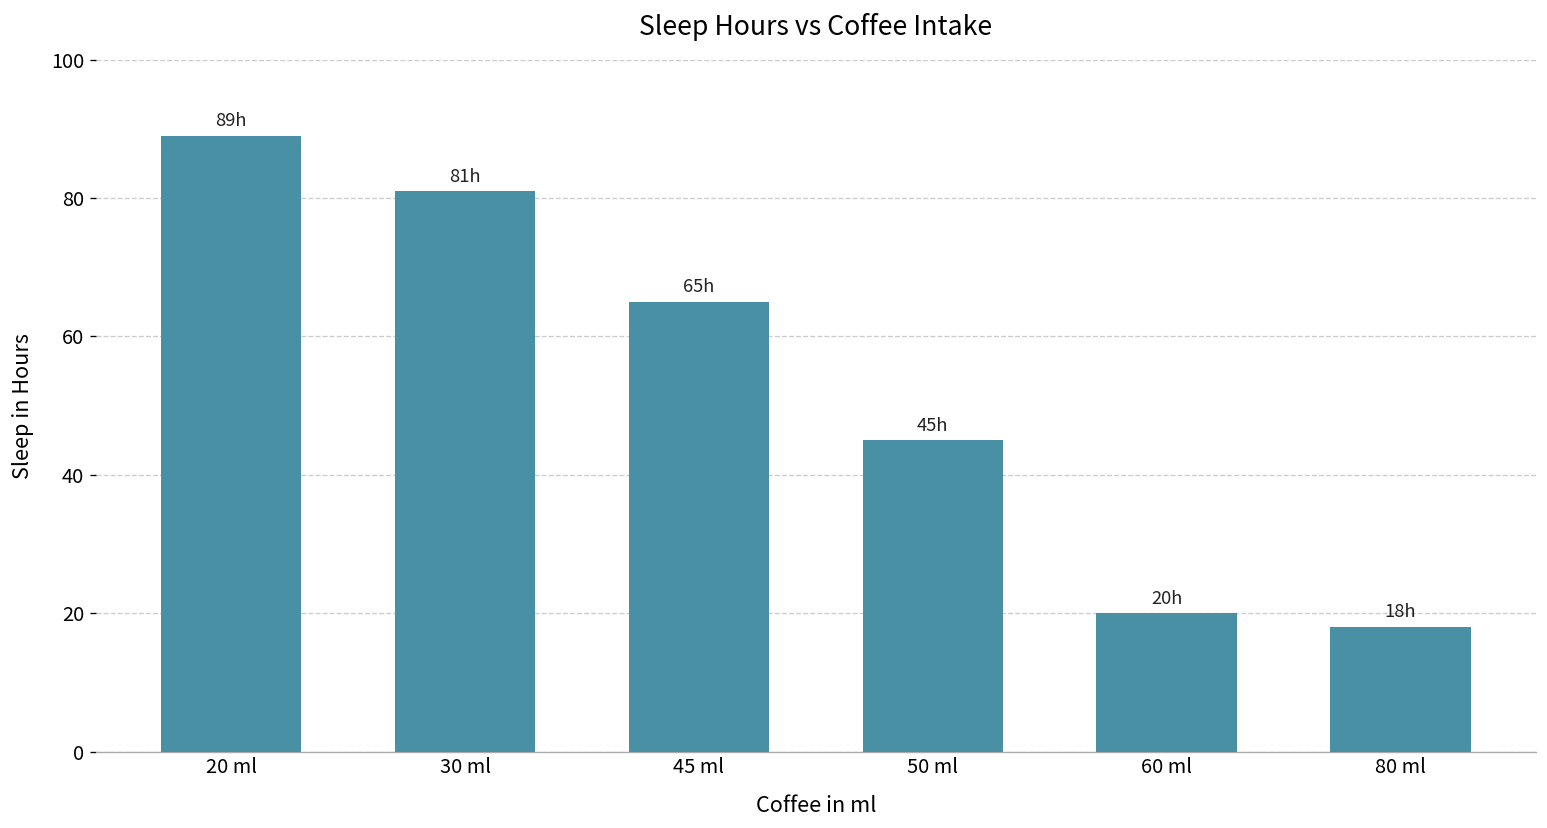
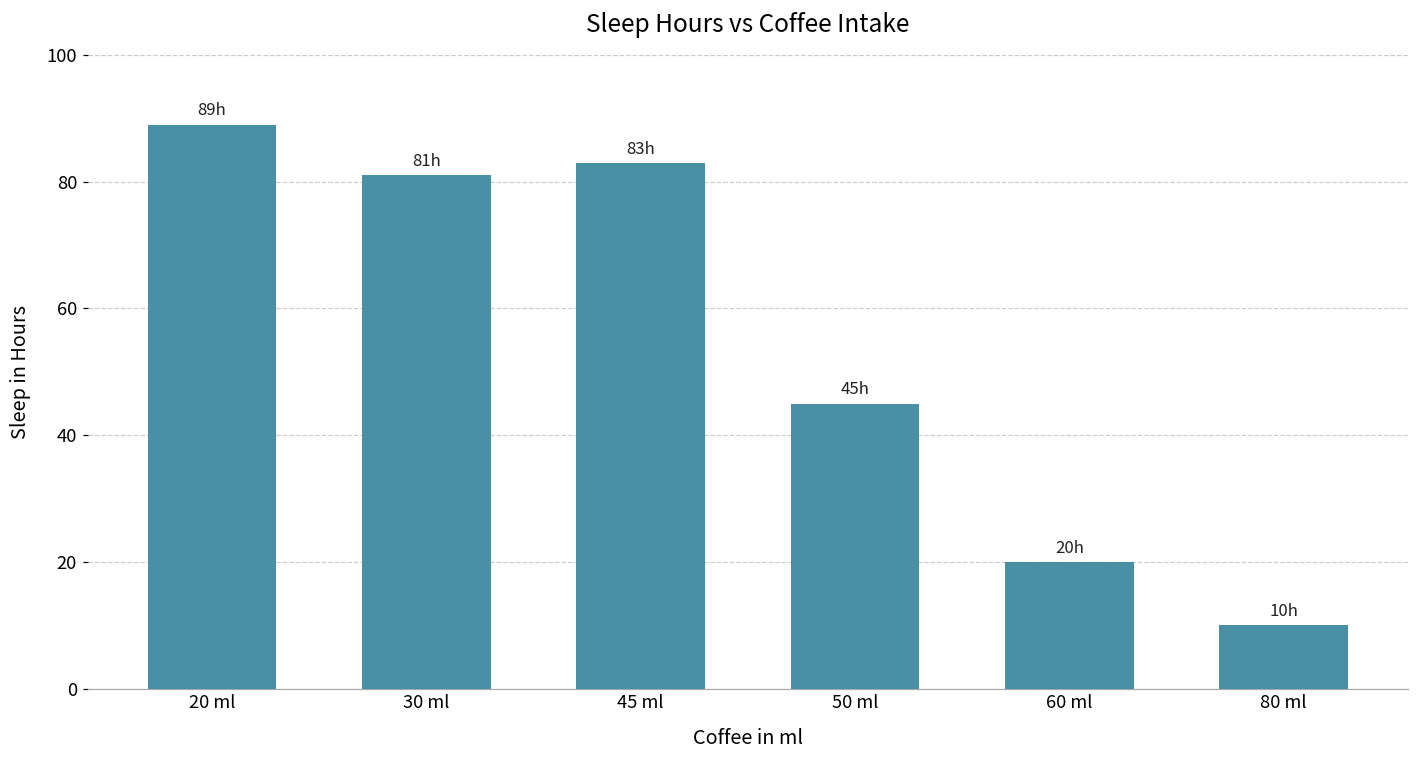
  {
    "20 ml": "89h",
    "30 ml": "81h",
-   "45 ml": "65h",
+   "45 ml": "83h",
    "50 ml": "45h",
    "60 ml": "20h",
-   "80 ml": "18h"
+   "80 ml": "10h"
  }
